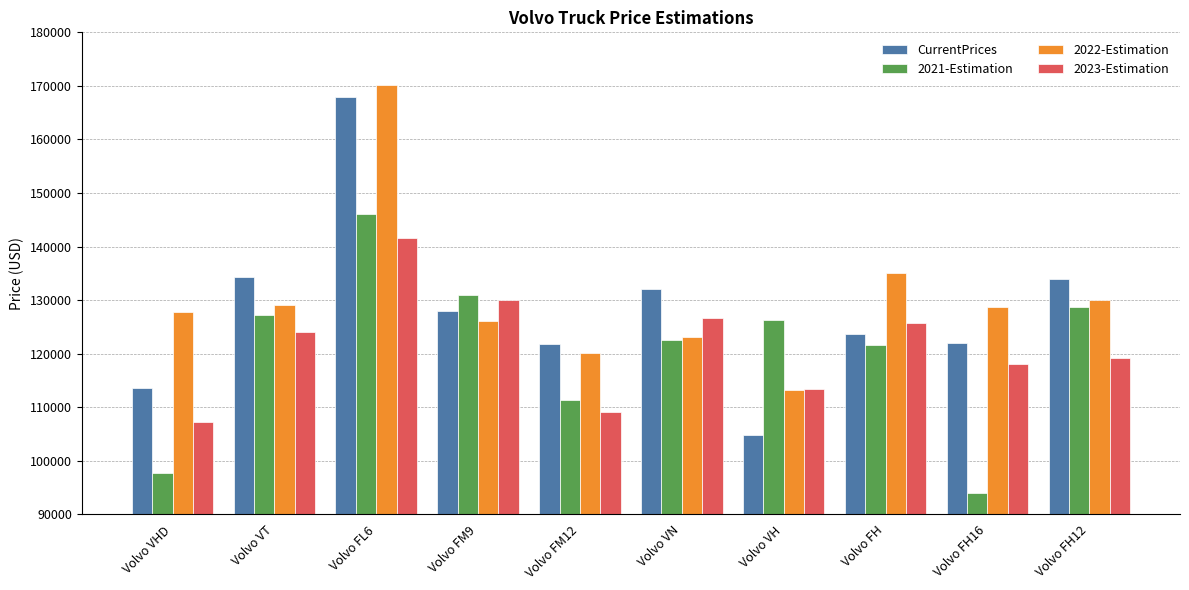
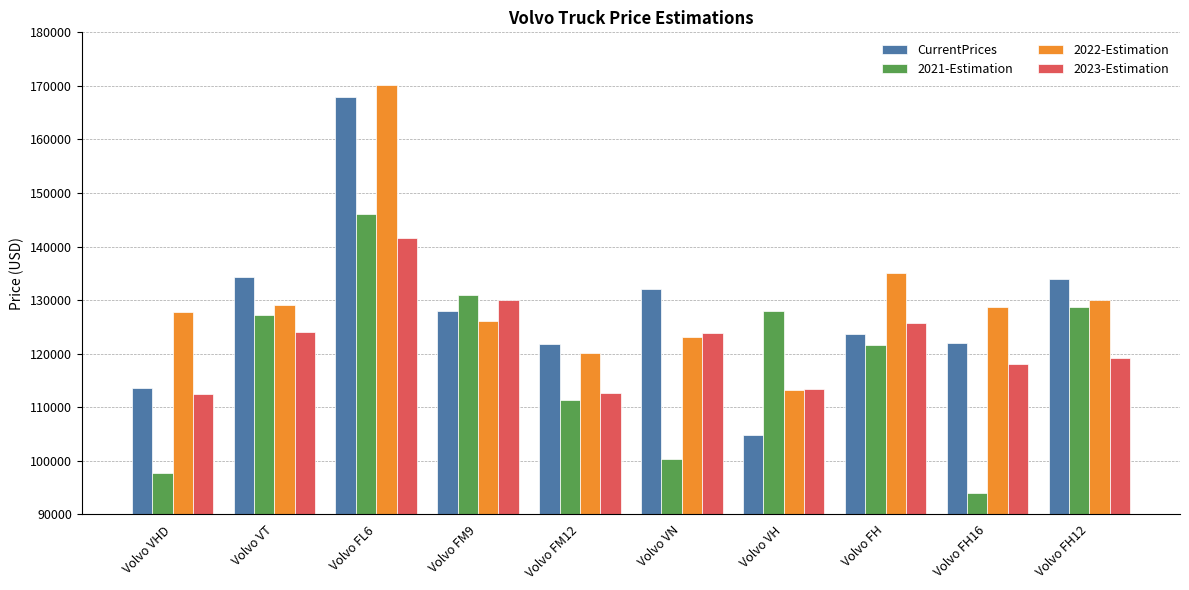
  {
    "CurrentPrices": {
      "Volvo VHD": 114000,
      "Volvo VT": 134000,
      "Volvo FL6": 168000,
      "Volvo FM9": 128000,
      "Volvo FM12": 122000,
      "Volvo VN": 132000,
      "Volvo VH": 105000,
      "Volvo FH": 124000,
      "Volvo FH16": 122000,
      "Volvo FH12": 134000
    },
    "2021-Estimation": {
      "Volvo VHD": 98000,
      "Volvo VT": 127000,
      "Volvo FL6": 146000,
      "Volvo FM9": 131000,
      "Volvo FM12": 111000,
-     "Volvo VN": 123000,
-     "Volvo VH": 126000,
+     "Volvo VN": 100000,
+     "Volvo VH": 128000,
      "Volvo FH": 122000,
      "Volvo FH16": 94000,
      "Volvo FH12": 129000
    },
    "2022-Estimation": {
      "Volvo VHD": 128000,
      "Volvo VT": 129000,
      "Volvo FL6": 170000,
      "Volvo FM9": 126000,
      "Volvo FM12": 120000,
      "Volvo VN": 123000,
      "Volvo VH": 113000,
      "Volvo FH": 135000,
      "Volvo FH16": 129000,
      "Volvo FH12": 130000
    },
    "2023-Estimation": {
-     "Volvo VHD": 107000,
+     "Volvo VHD": 113000,
      "Volvo VT": 124000,
      "Volvo FL6": 142000,
      "Volvo FM9": 130000,
-     "Volvo FM12": 109000,
-     "Volvo VN": 127000,
+     "Volvo FM12": 113000,
+     "Volvo VN": 124000,
      "Volvo VH": 113000,
      "Volvo FH": 126000,
      "Volvo FH16": 118000,
      "Volvo FH12": 119000
    }
  }
